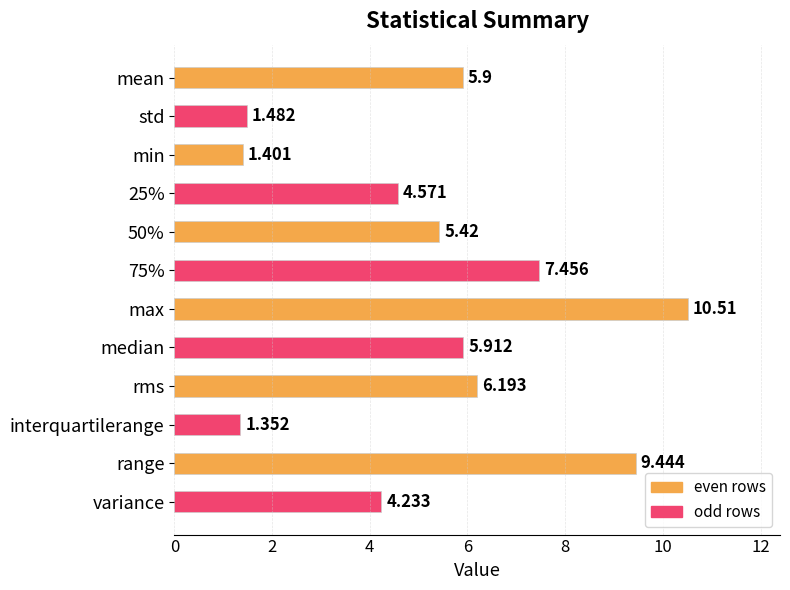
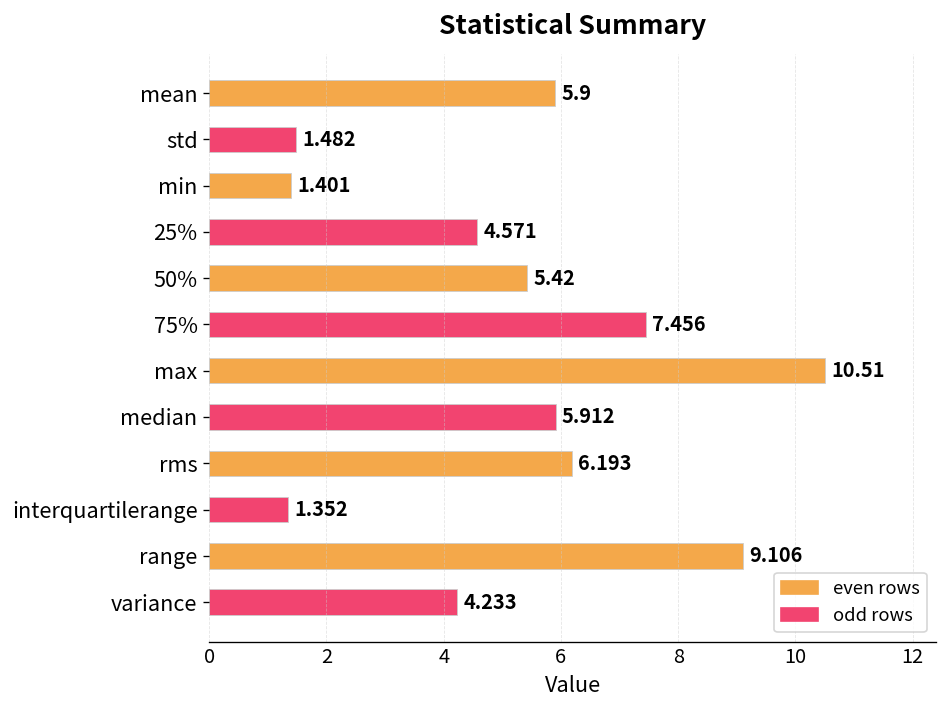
  {
    "mean": 5.9,
    "std": 1.482,
    "min": 1.401,
    "25%": 4.571,
    "50%": 5.42,
    "75%": 7.456,
    "max": 10.51,
    "median": 5.912,
    "rms": 6.193,
    "interquartilerange": 1.352,
-   "range": 9.444,
+   "range": 9.106,
    "variance": 4.233
  }
